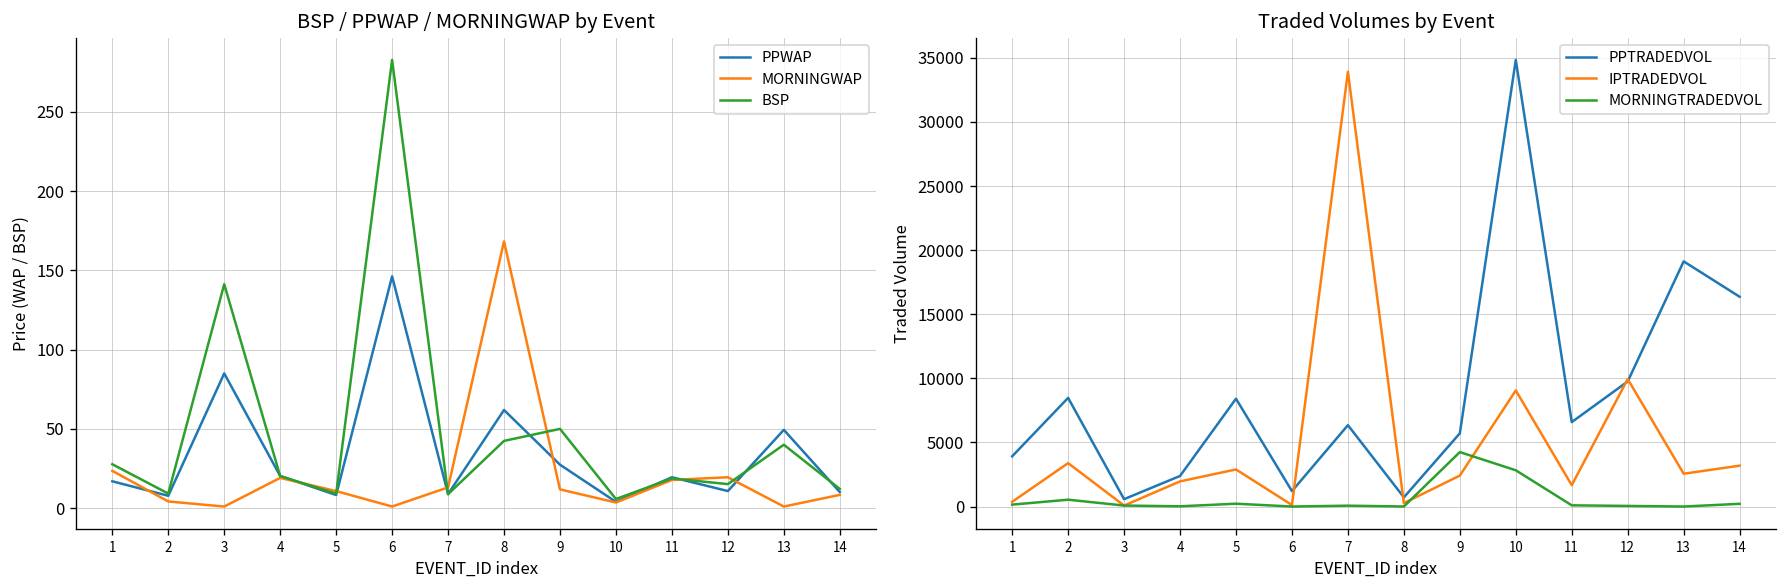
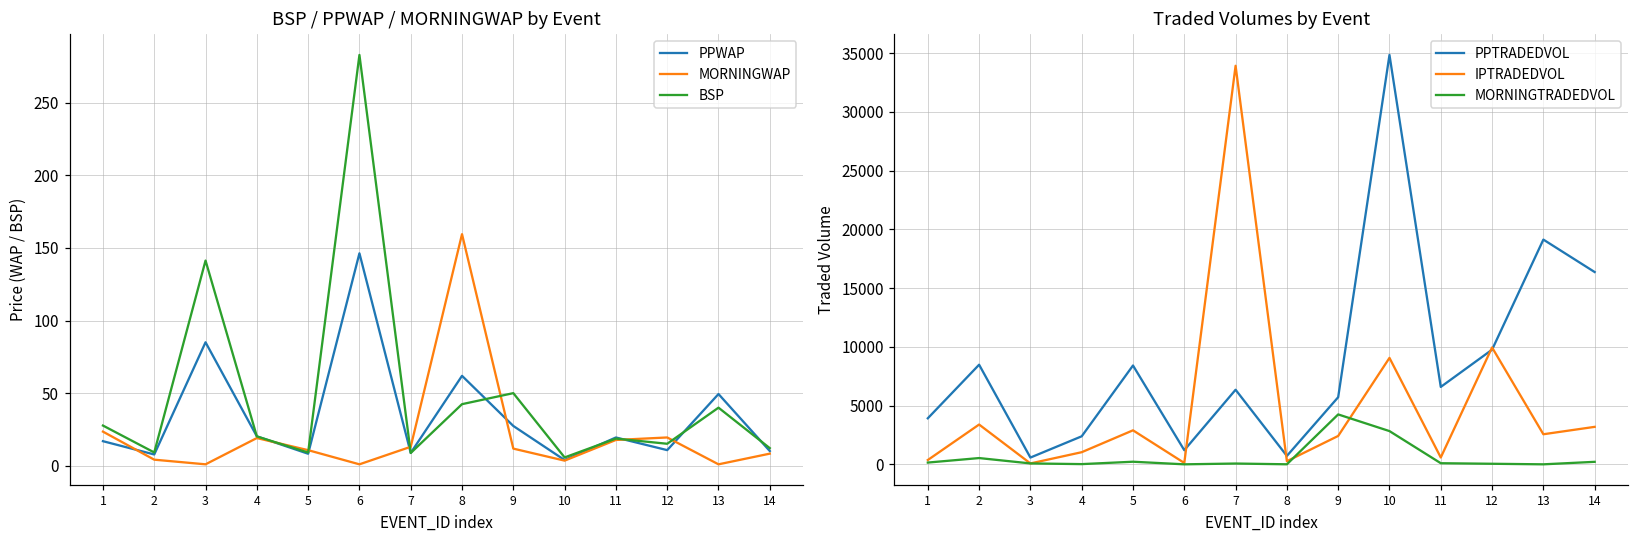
  {
    "BSP / PPWAP / MORNINGWAP by Event": {
      "PPWAP": {
        "1": 17,
        "3": 85,
        "6": 146,
        "8": 62,
        "9": 27,
        "12": 11,
        "13": 49
      },
      "MORNINGWAP": {
        "1": 24,
        "2": 4,
        "3": 1,
        "6": 1,
        "7": 13,
-       "8": 168,
+       "8": 159,
        "9": 12,
        "12": 19,
        "13": 1
      },
      "BSP": {
        "1": 28,
        "3": 141,
        "6": 283,
        "8": 42,
        "9": 50,
        "12": 15,
        "13": 40,
        "14": 12
      }
    },
    "Traded Volumes by Event": {
      "PPTRADEDVOL": {
        "1": 3900,
        "2": 8500,
        "3": 600,
        "4": 2400,
        "5": 8400,
        "6": 1200,
        "7": 6300,
        "8": 700,
        "9": 5700,
        "10": 34800,
        "11": 6600,
        "13": 19100,
        "14": 16400
      },
      "IPTRADEDVOL": {
        "2": 3400,
-       "4": 2000,
+       "4": 1000,
        "5": 2900,
        "7": 33900,
        "8": 300,
        "9": 2400,
        "10": 9100,
-       "11": 1700,
+       "11": 600,
        "13": 2600,
        "14": 3200
      },
      "MORNINGTRADEDVOL": {
        "2": 500,
        "4": 0,
        "5": 200,
        "7": 100,
        "8": 0,
        "9": 4200,
        "10": 2800,
        "11": 100,
        "12": 0,
        "13": 0,
        "14": 200
      }
    }
  }
